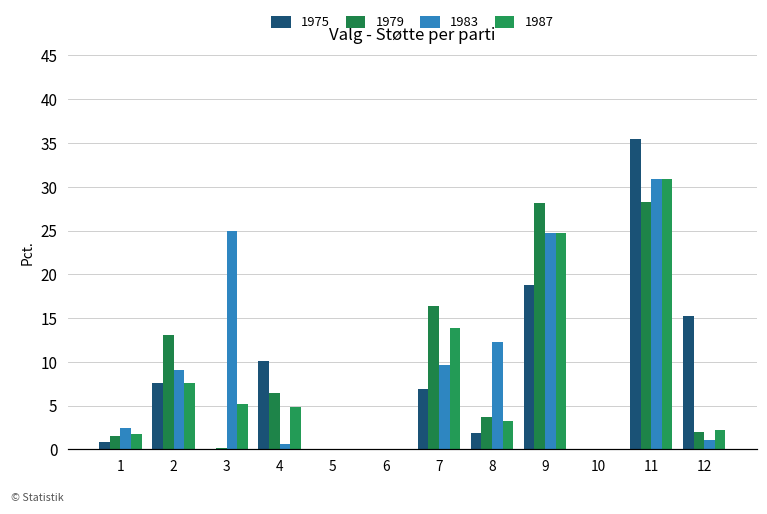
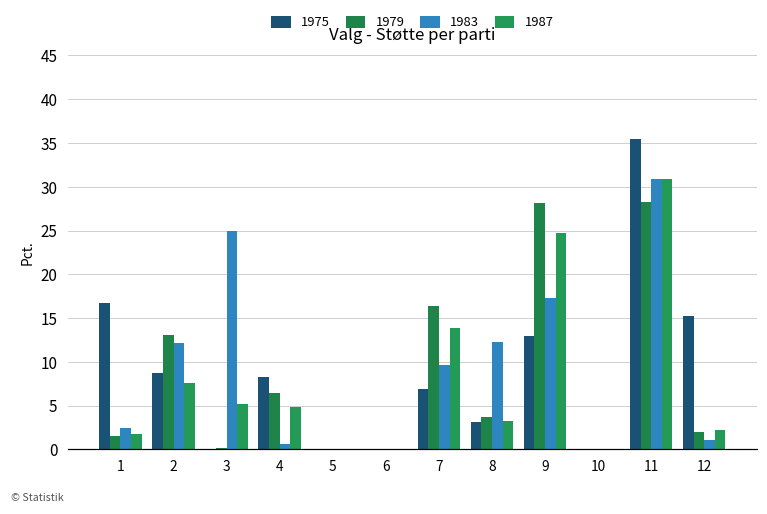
  {
    "1975": {
-     "1": 1,
-     "2": 8,
+     "1": 17,
+     "2": 9,
      "3": 0,
-     "4": 10,
+     "4": 8,
      "5": 0,
      "6": 0,
      "7": 7,
-     "8": 2,
-     "9": 19,
+     "8": 3,
+     "9": 13,
      "10": 0,
      "11": 35,
      "12": 15
    },
    "1983": {
      "1": 3,
-     "2": 9,
+     "2": 12,
      "3": 25,
      "4": 1,
      "5": 0,
      "6": 0,
      "7": 10,
      "8": 12,
-     "9": 25,
+     "9": 17,
      "10": 0,
      "11": 31,
      "12": 1
    }
  }
